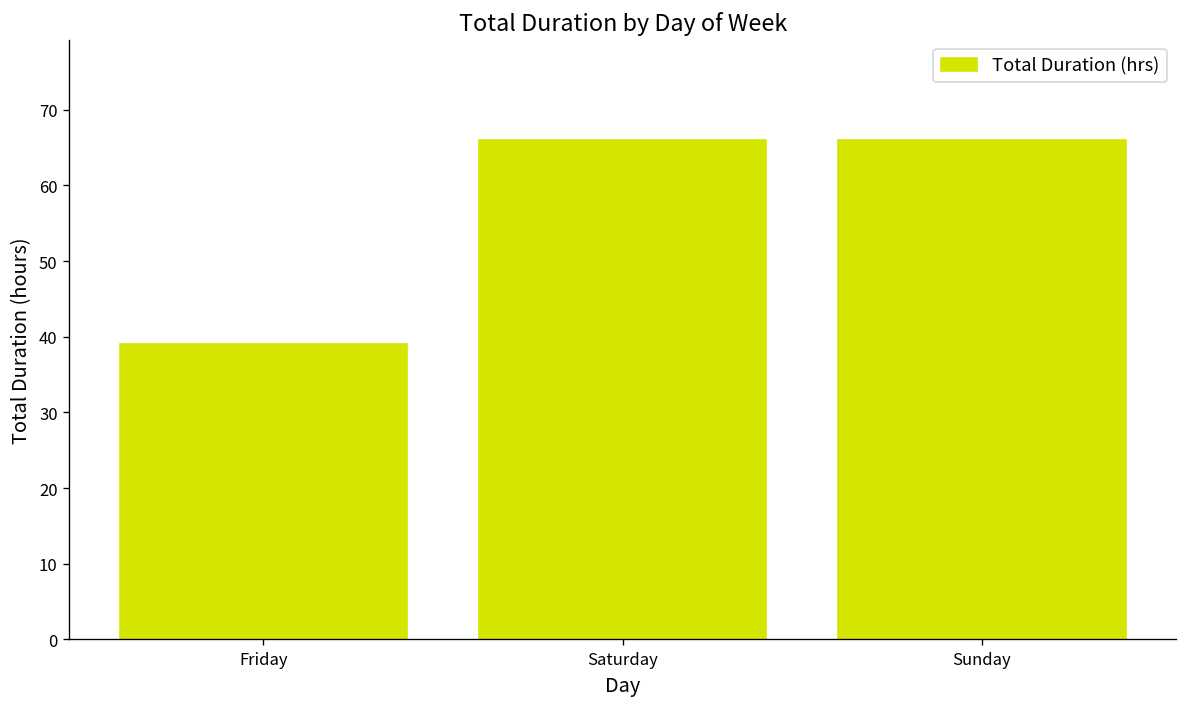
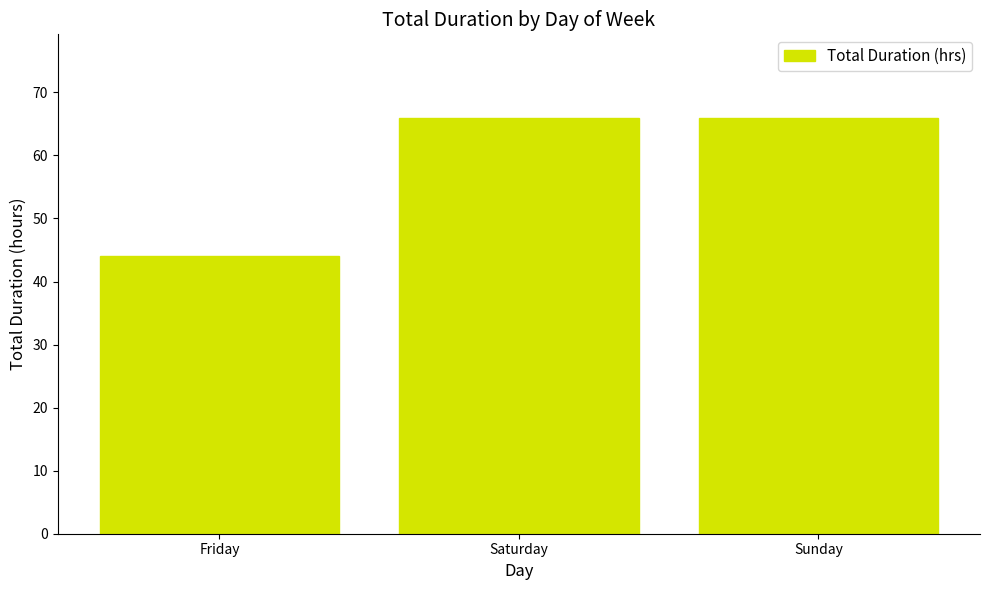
  {
-   "Friday": 39,
+   "Friday": 44,
    "Saturday": 66,
    "Sunday": 66
  }
